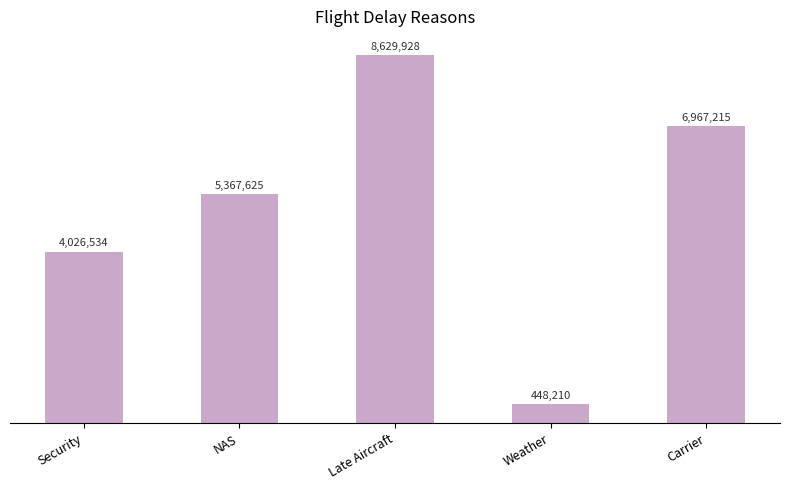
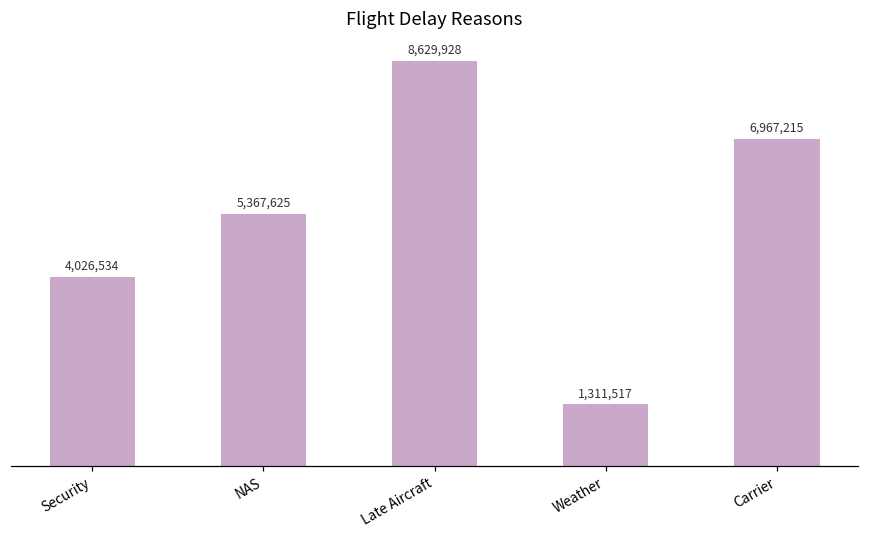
  {
    "Security": "4,026,534",
    "NAS": "5,367,625",
    "Late Aircraft": "8,629,928",
-   "Weather": "448,210",
+   "Weather": "1,311,517",
    "Carrier": "6,967,215"
  }
